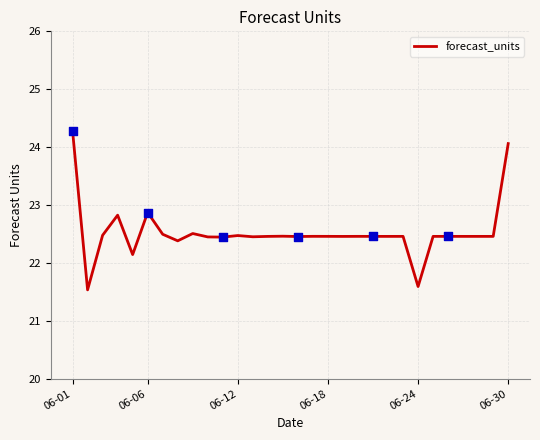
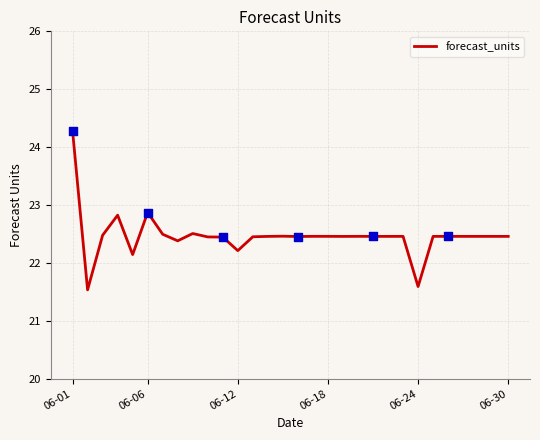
  {
    "forecast_units": {
-     "06-12": 22.5,
+     "06-12": 22.2,
      "06-18": 22.5,
      "06-24": 21.6,
-     "06-30": 24.1
+     "06-30": 22.5
    }
  }
